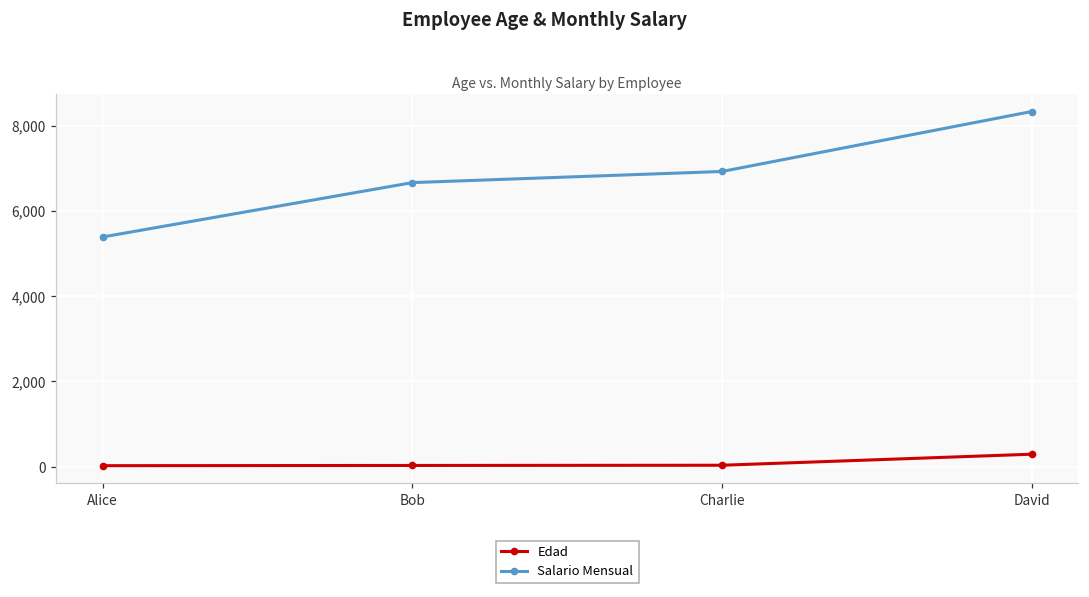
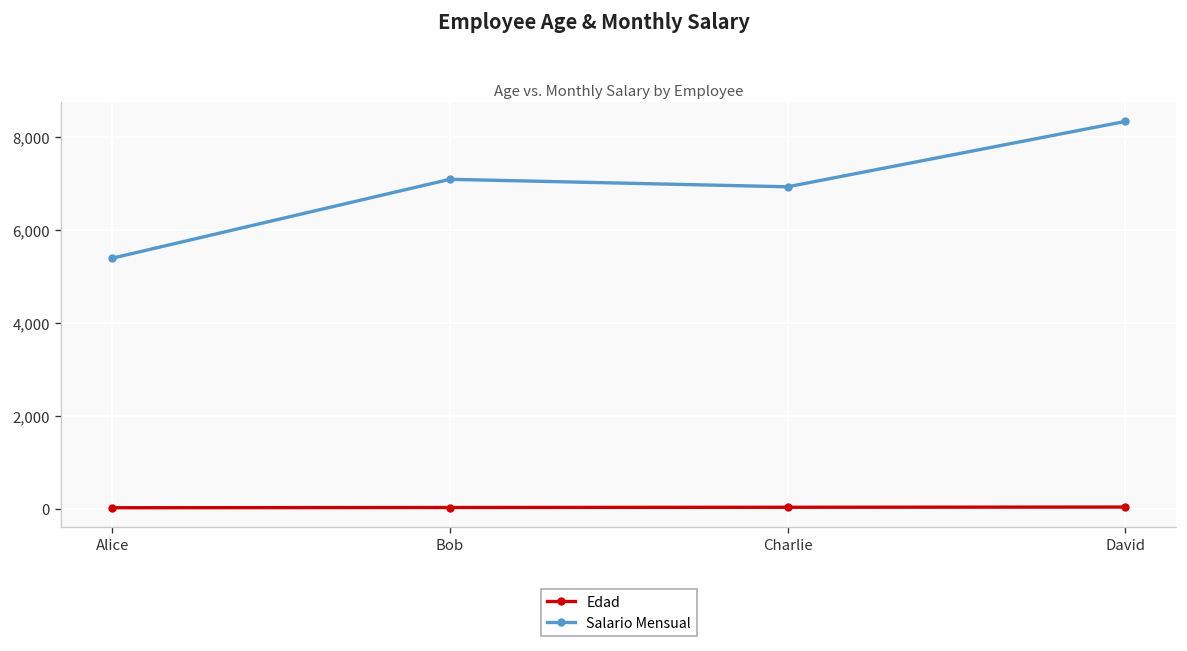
  {
    "Edad": {
      "Alice": "0",
      "Bob": "0",
      "Charlie": "0",
-     "David": "300"
+     "David": "0"
    },
    "Salario Mensual": {
      "Alice": "5,400",
-     "Bob": "6,700",
+     "Bob": "7,100",
      "Charlie": "6,900",
      "David": "8,300"
    }
  }
